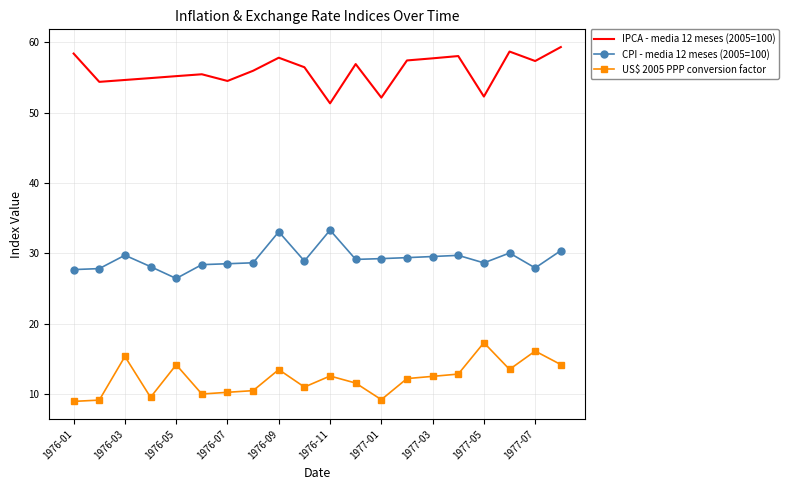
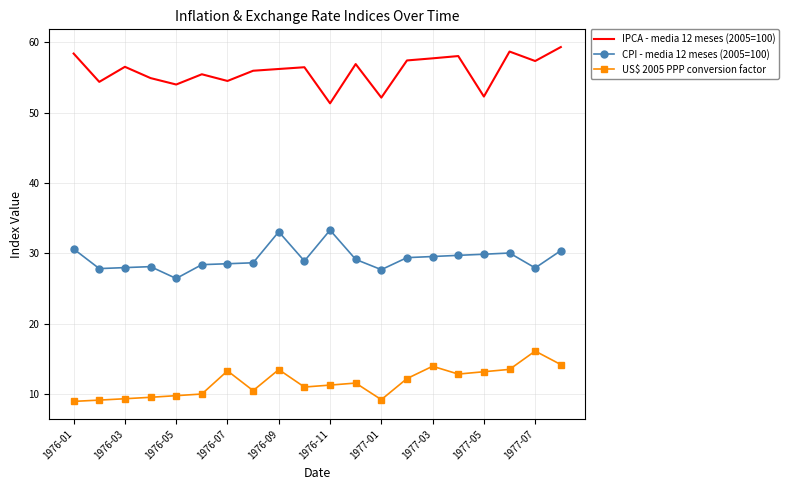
  {
    "IPCA - media 12 meses (2005=100)": {
      "1976-01": 58,
-     "1976-03": 55,
-     "1976-05": 55,
+     "1976-03": 57,
+     "1976-05": 54,
      "1976-07": 55,
-     "1976-09": 58,
+     "1976-09": 56,
      "1976-11": 51,
      "1977-01": 52,
      "1977-03": 58,
      "1977-05": 52,
      "1977-07": 57
    },
    "CPI - media 12 meses (2005=100)": {
-     "1976-01": 28,
-     "1976-03": 30,
+     "1976-01": 31,
+     "1976-03": 28,
      "1976-05": 26,
      "1976-07": 29,
      "1976-09": 33,
      "1976-11": 33,
-     "1977-01": 29,
+     "1977-01": 28,
      "1977-03": 30,
-     "1977-05": 29,
+     "1977-05": 30,
      "1977-07": 28
    },
    "US$ 2005 PPP conversion factor": {
      "1976-01": 9,
-     "1976-03": 15,
-     "1976-05": 14,
-     "1976-07": 10,
+     "1976-03": 9,
+     "1976-05": 10,
+     "1976-07": 13,
      "1976-09": 13,
-     "1976-11": 13,
+     "1976-11": 11,
      "1977-01": 9,
-     "1977-03": 13,
-     "1977-05": 17,
+     "1977-03": 14,
+     "1977-05": 13,
      "1977-07": 16
    }
  }
